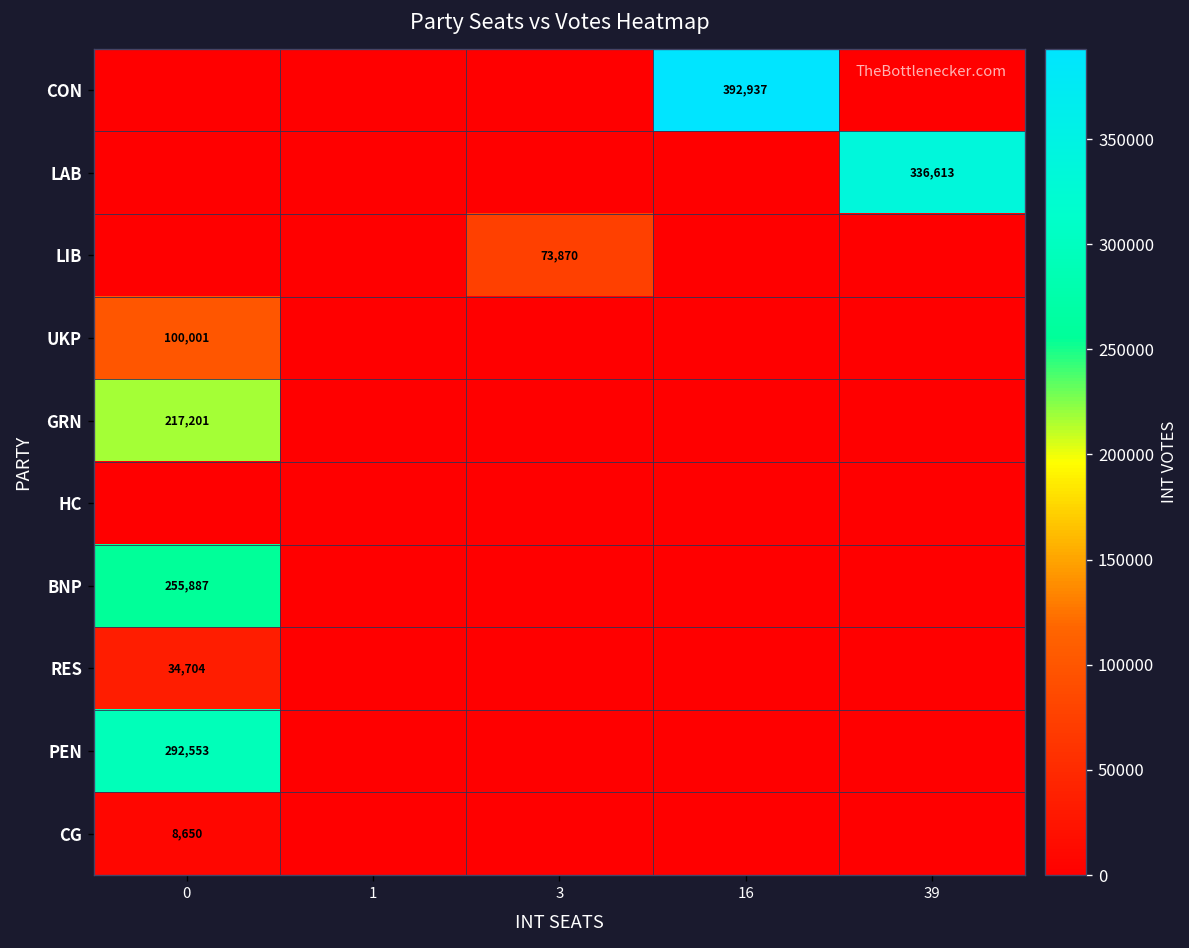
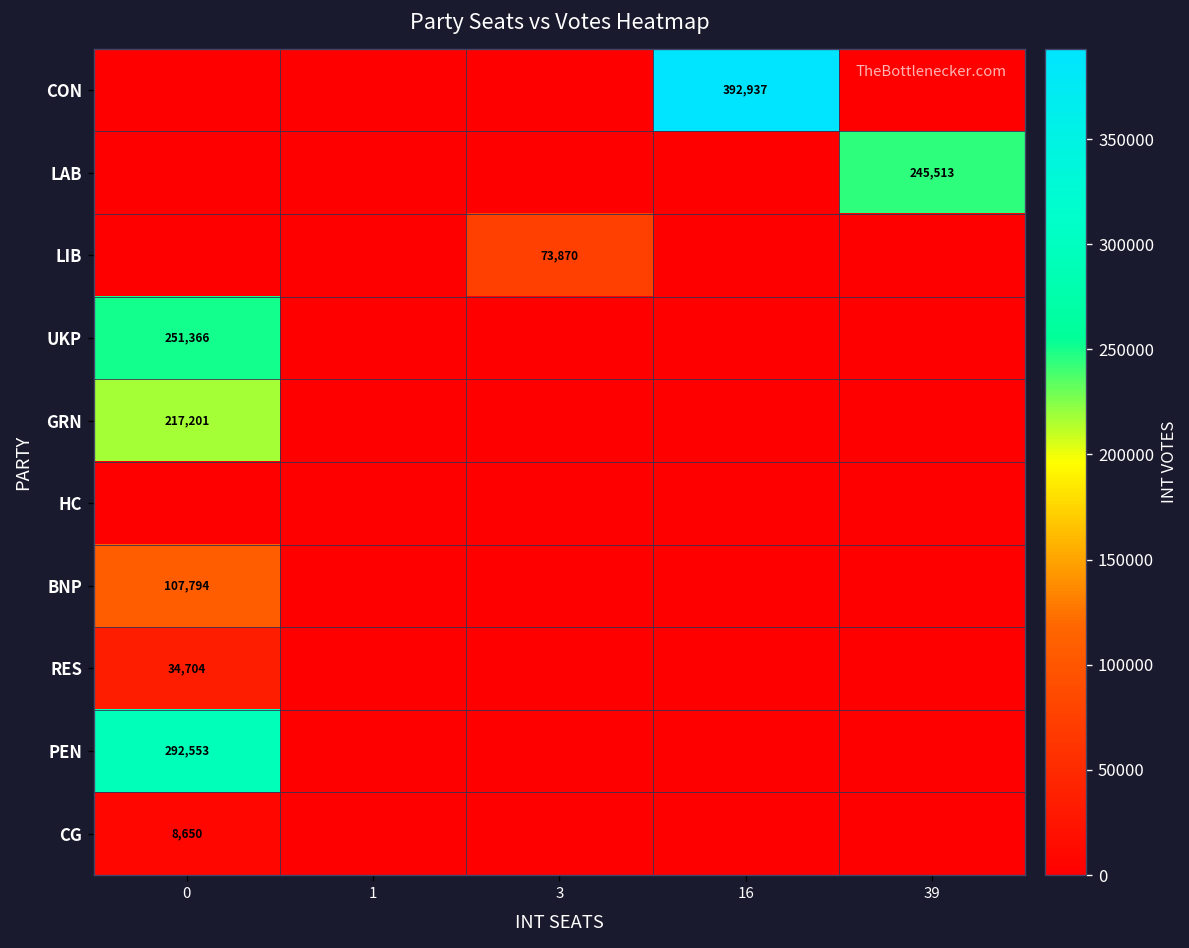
  {
    "CON": {
      "16": "392,937"
    },
    "LAB": {
-     "39": "336,613"
+     "39": "245,513"
    },
    "LIB": {
      "3": "73,870"
    },
    "UKP": {
-     "0": "100,001"
+     "0": "251,366"
    },
    "GRN": {
      "0": "217,201"
    },
    "BNP": {
-     "0": "255,887"
+     "0": "107,794"
    },
    "RES": {
      "0": "34,704"
    },
    "PEN": {
      "0": "292,553"
    },
    "CG": {
      "0": "8,650"
    }
  }
